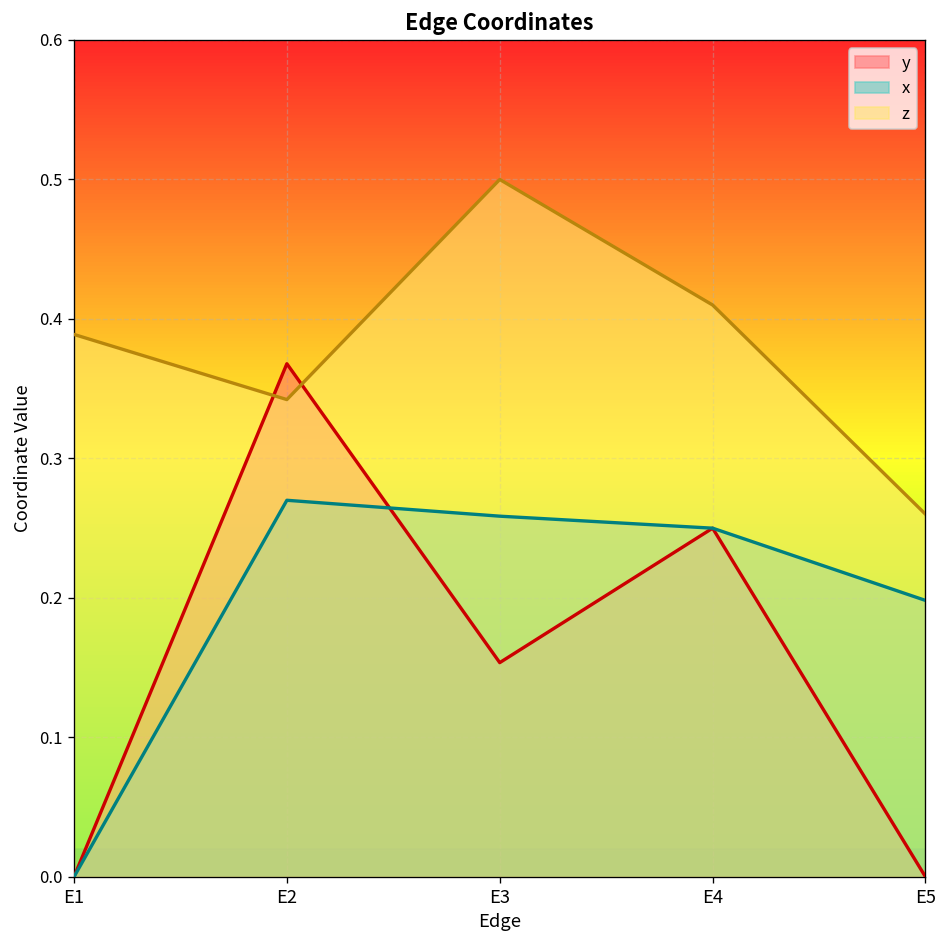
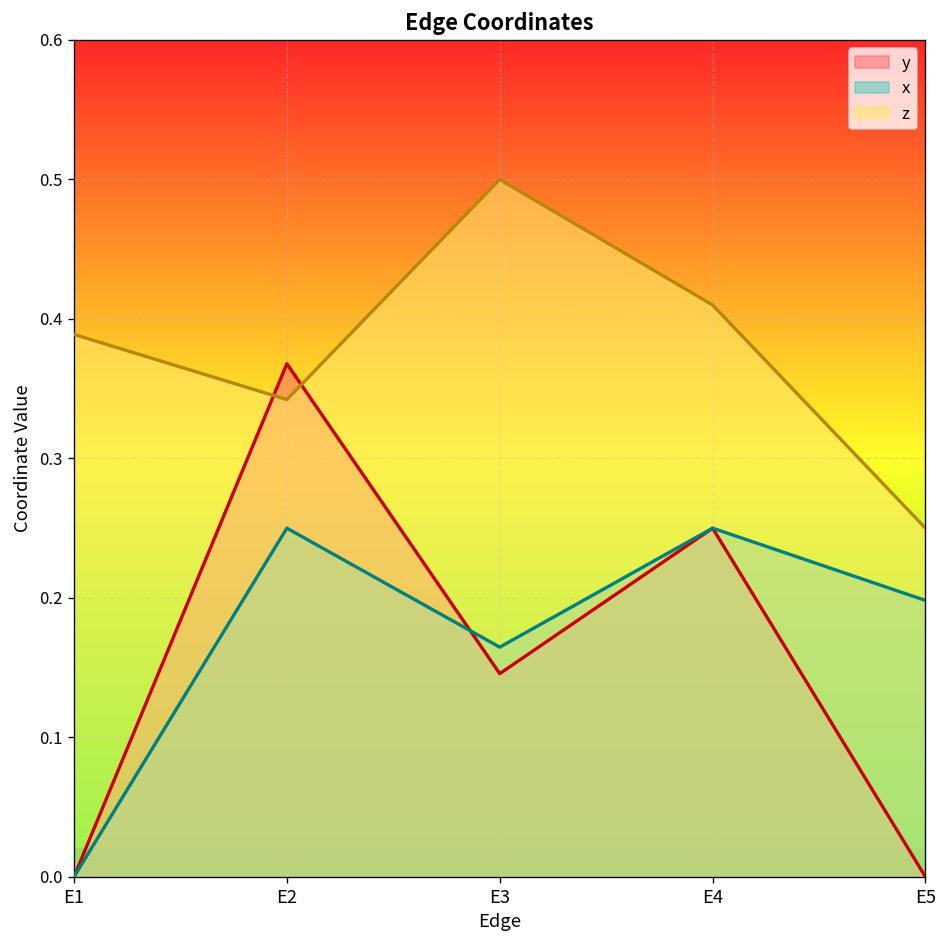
  {
    "y": {
      "E2": 0.368,
-     "E3": 0.154
+     "E3": 0.146
    },
    "x": {
-     "E2": 0.27,
-     "E3": 0.259,
+     "E2": 0.25,
+     "E3": 0.165,
      "E5": 0.198
    },
    "z": {
      "E1": 0.39,
      "E2": 0.342,
      "E3": 0.50,
      "E4": 0.41,
-     "E5": 0.26
+     "E5": 0.25
    }
  }
